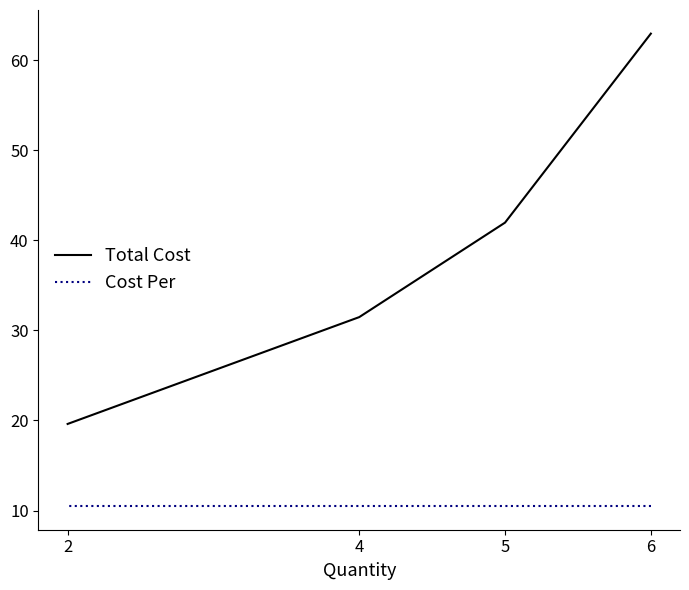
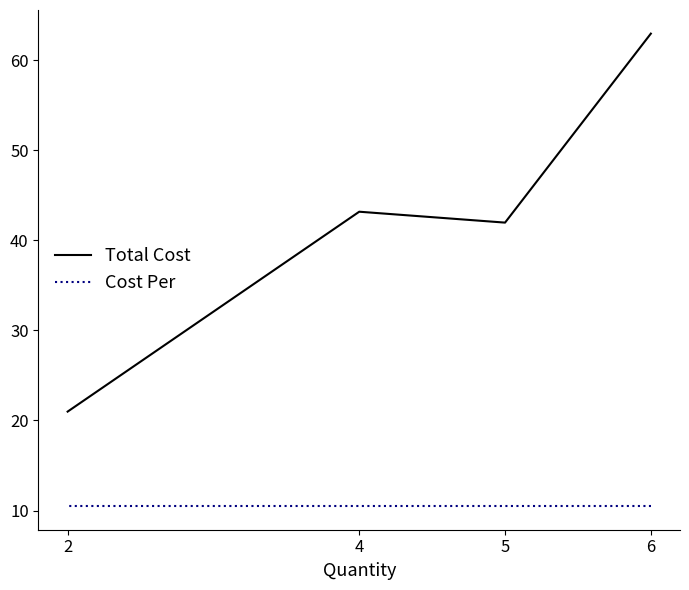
  {
    "Total Cost": {
-     "2": 20,
-     "4": 31,
+     "2": 21,
+     "4": 43,
      "5": 42,
      "6": 63
    },
    "Cost Per": {
      "2": 10,
      "4": 10,
      "5": 10,
      "6": 10
    }
  }
